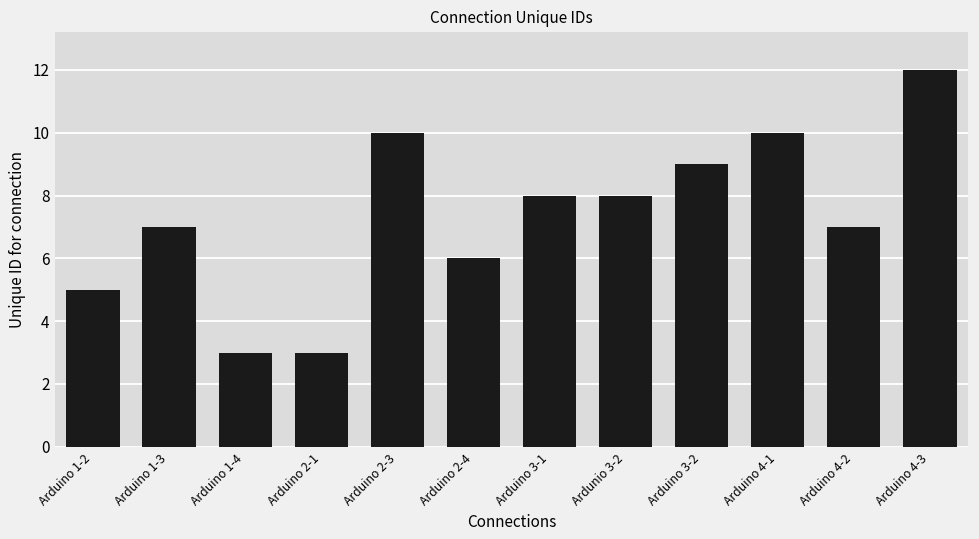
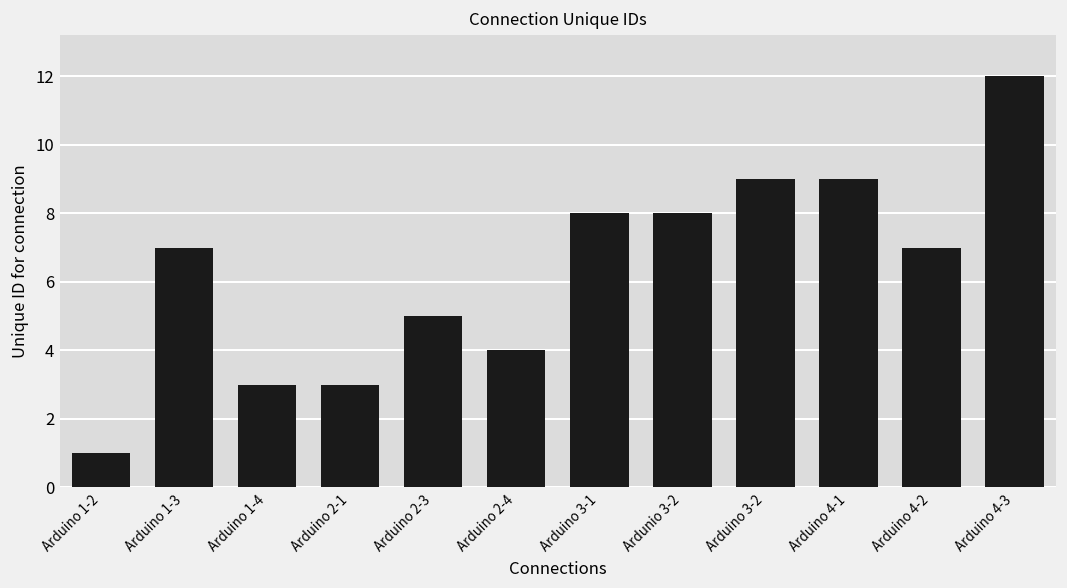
  {
-   "Arduino 1-2": 5,
+   "Arduino 1-2": 1,
    "Arduino 1-3": 7,
    "Arduino 1-4": 3,
    "Arduino 2-1": 3,
-   "Arduino 2-3": 10,
-   "Arduino 2-4": 6,
+   "Arduino 2-3": 5,
+   "Arduino 2-4": 4,
    "Arduino 3-1": 8,
    "Ardunio 3-2": 8,
    "Arduino 3-2": 9,
-   "Arduino 4-1": 10,
+   "Arduino 4-1": 9,
    "Arduino 4-2": 7,
    "Arduino 4-3": 12
  }
